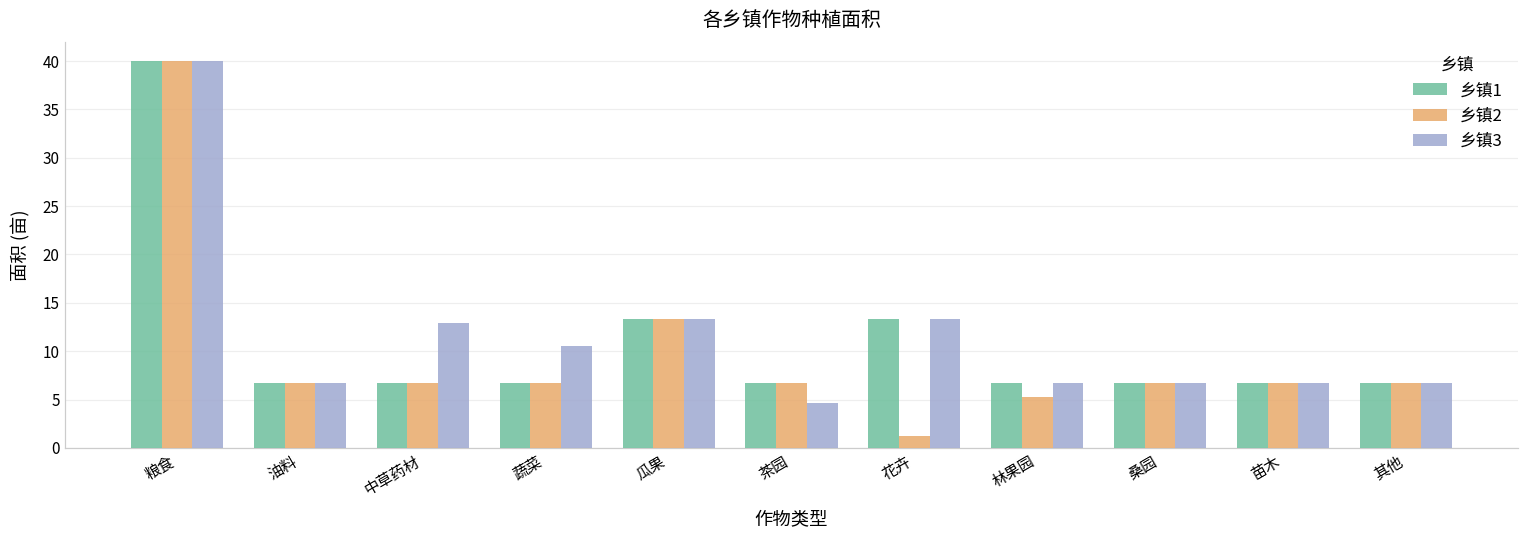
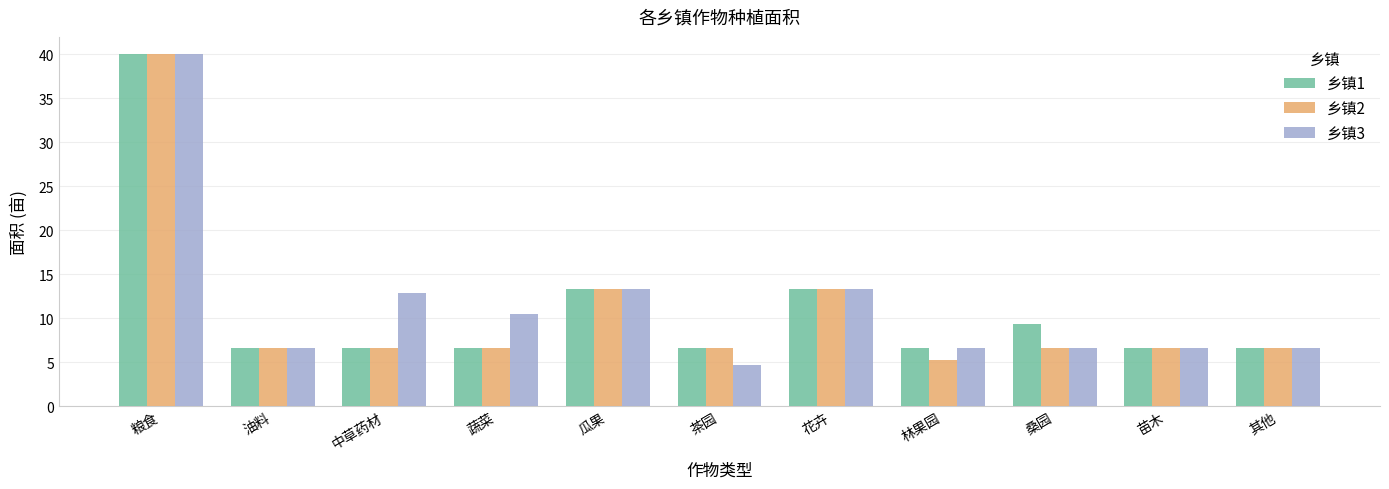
  {
    "乡镇1": {
      "粮食": 40,
      "油料": 7,
      "中草药材": 7,
      "蔬菜": 7,
      "瓜果": 13,
      "茶园": 7,
      "花卉": 13,
      "林果园": 7,
-     "桑园": 7,
+     "桑园": 9,
      "苗木": 7,
      "其他": 7
    },
    "乡镇2": {
      "粮食": 40,
      "油料": 7,
      "中草药材": 7,
      "蔬菜": 7,
      "瓜果": 13,
      "茶园": 7,
-     "花卉": 1,
+     "花卉": 13,
      "林果园": 5,
      "桑园": 7,
      "苗木": 7,
      "其他": 7
    },
    "乡镇3": {
      "粮食": 40,
      "油料": 7,
      "中草药材": 13,
      "蔬菜": 11,
      "瓜果": 13,
      "茶园": 5,
      "花卉": 13,
      "林果园": 7,
      "桑园": 7,
      "苗木": 7,
      "其他": 7
    }
  }
